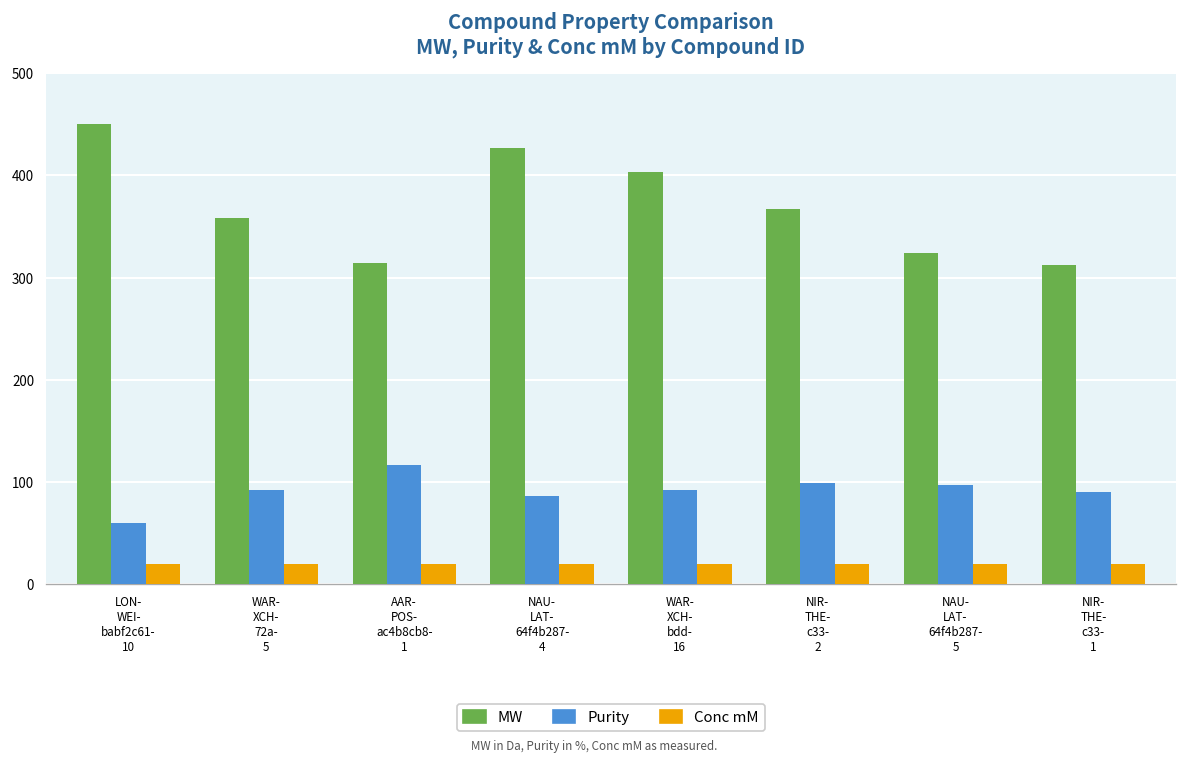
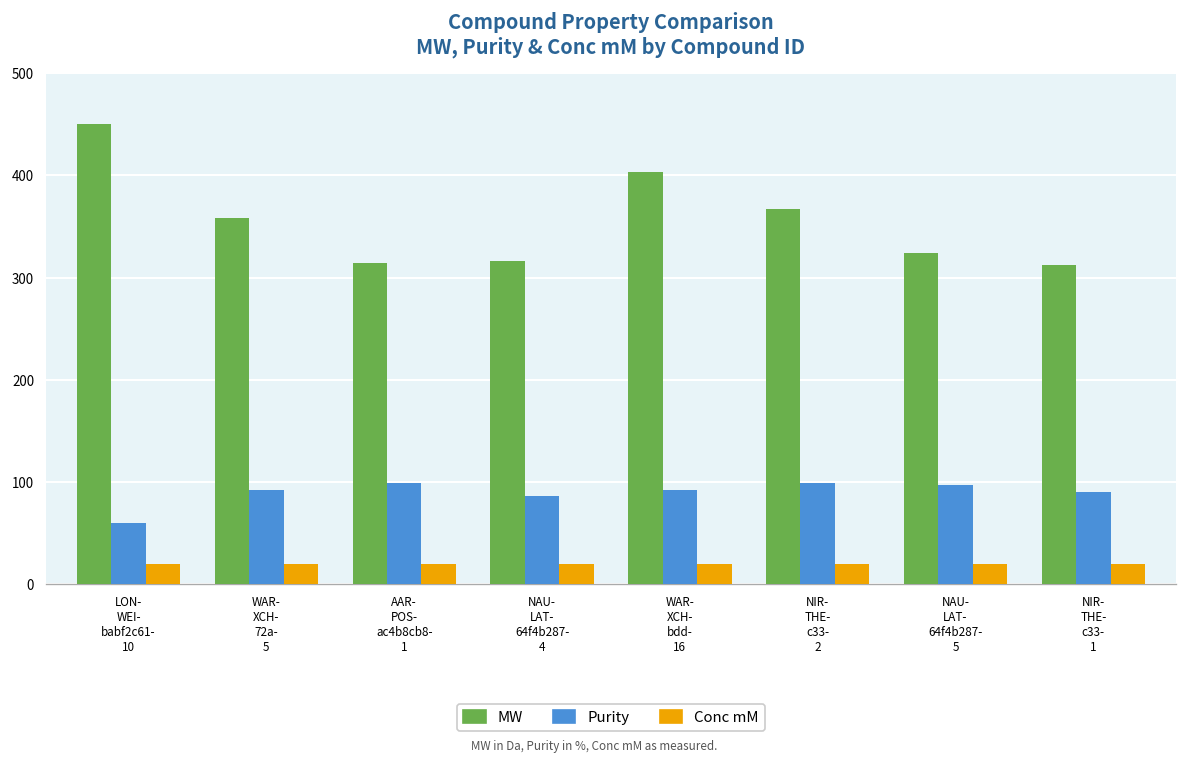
  {
    "MW": {
      "LON- WEI- babf2c61- 10": 450,
      "WAR- XCH- 72a- 5": 360,
      "AAR- POS- ac4b8cb8- 1": 310,
-     "NAU- LAT- 64f4b287- 4": 430,
+     "NAU- LAT- 64f4b287- 4": 320,
      "WAR- XCH- bdd- 16": 400,
      "NIR- THE- c33- 2": 370,
      "NAU- LAT- 64f4b287- 5": 320,
      "NIR- THE- c33- 1": 310
    },
    "Purity": {
      "LON- WEI- babf2c61- 10": 60,
      "WAR- XCH- 72a- 5": 90,
-     "AAR- POS- ac4b8cb8- 1": 120,
+     "AAR- POS- ac4b8cb8- 1": 100,
      "NAU- LAT- 64f4b287- 4": 90,
      "WAR- XCH- bdd- 16": 90,
      "NIR- THE- c33- 2": 100,
      "NAU- LAT- 64f4b287- 5": 100,
      "NIR- THE- c33- 1": 90
    },
    "Conc mM": {
      "LON- WEI- babf2c61- 10": 20,
      "WAR- XCH- 72a- 5": 20,
      "AAR- POS- ac4b8cb8- 1": 20,
      "NAU- LAT- 64f4b287- 4": 20,
      "WAR- XCH- bdd- 16": 20,
      "NIR- THE- c33- 2": 20,
      "NAU- LAT- 64f4b287- 5": 20,
      "NIR- THE- c33- 1": 20
    }
  }
